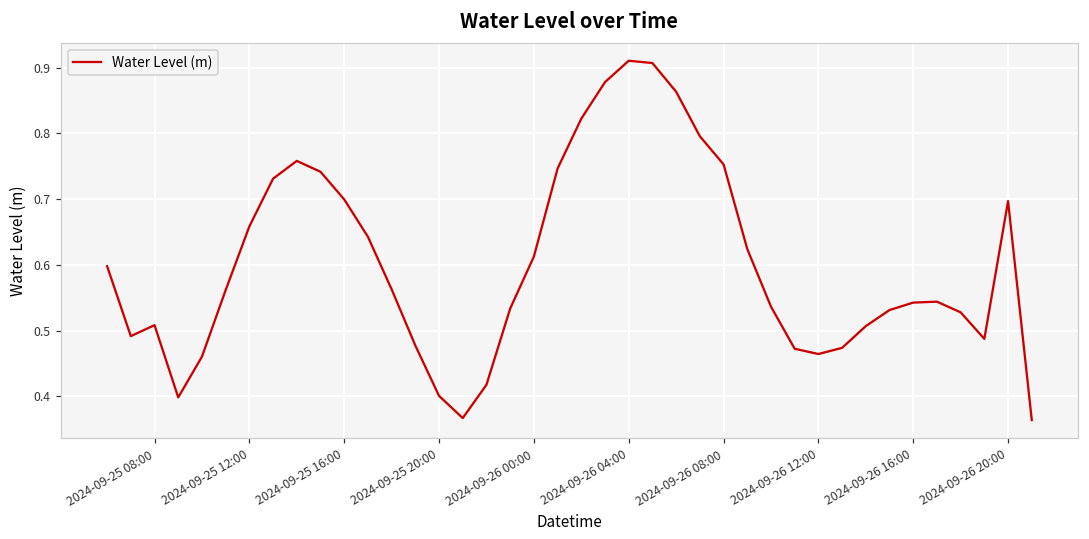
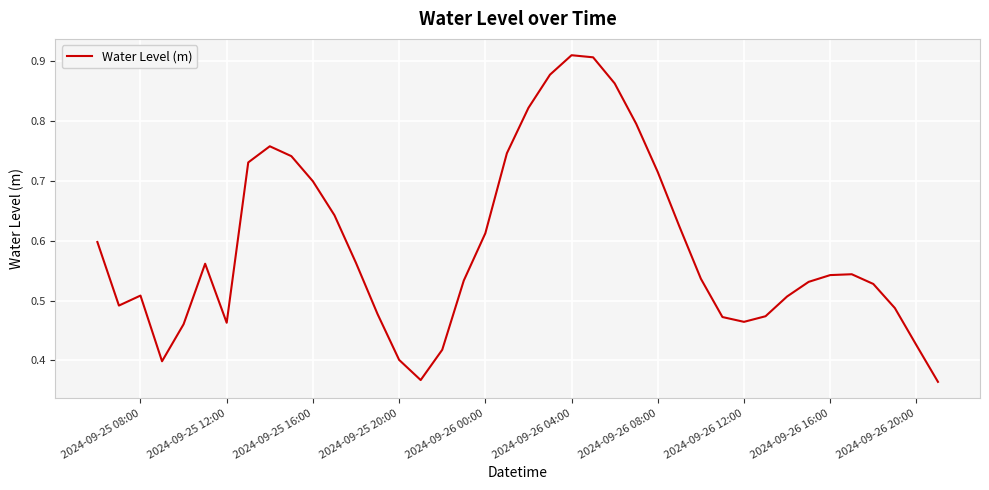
  {
    "2024-09-25 08:00": 0.51,
-   "2024-09-25 12:00": 0.66,
+   "2024-09-25 12:00": 0.46,
    "2024-09-25 16:00": 0.70,
    "2024-09-25 20:00": 0.40,
    "2024-09-26 00:00": 0.61,
    "2024-09-26 04:00": 0.91,
-   "2024-09-26 08:00": 0.75,
+   "2024-09-26 08:00": 0.71,
    "2024-09-26 12:00": 0.46,
    "2024-09-26 16:00": 0.54,
-   "2024-09-26 20:00": 0.70
+   "2024-09-26 20:00": 0.43
  }
